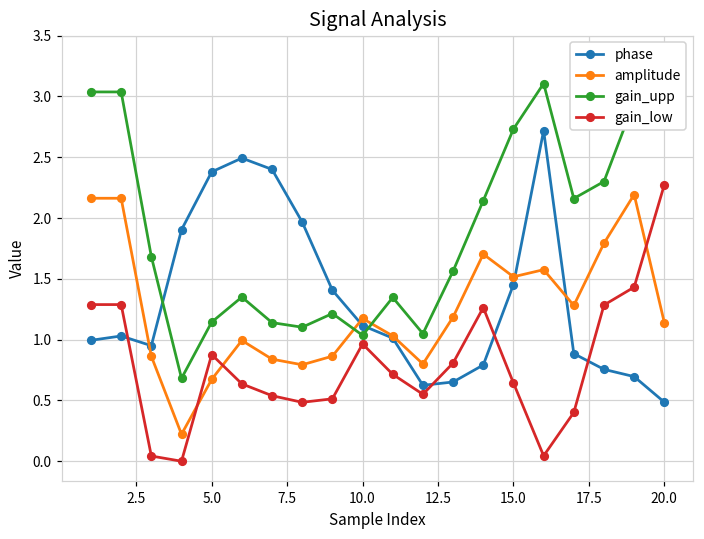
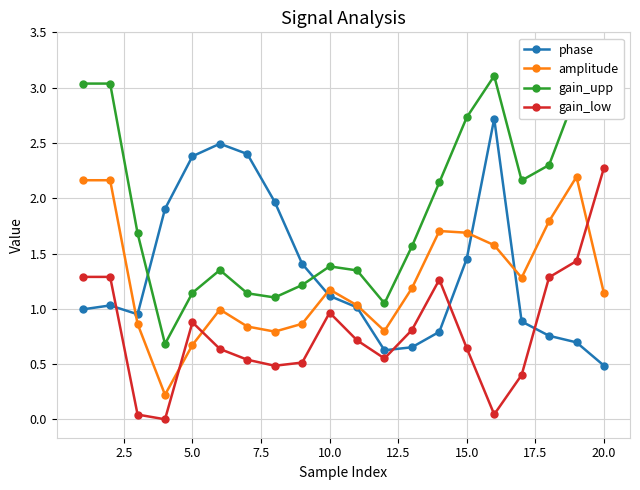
  {
    "phase": {
      "5.0": 2.38,
      "10.0": 1.12,
      "15.0": 1.45,
      "20.0": 0.49
    },
    "amplitude": {
      "5.0": 0.67,
      "10.0": 1.17,
-     "15.0": 1.52,
+     "15.0": 1.69,
      "20.0": 1.14
    },
    "gain_upp": {
      "5.0": 1.14,
-     "10.0": 1.04,
+     "10.0": 1.38,
      "15.0": 2.73
    },
    "gain_low": {
      "5.0": 0.88,
      "10.0": 0.96,
      "15.0": 0.64,
      "20.0": 2.27
    }
  }
